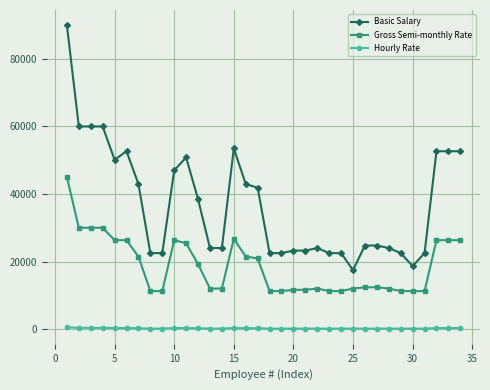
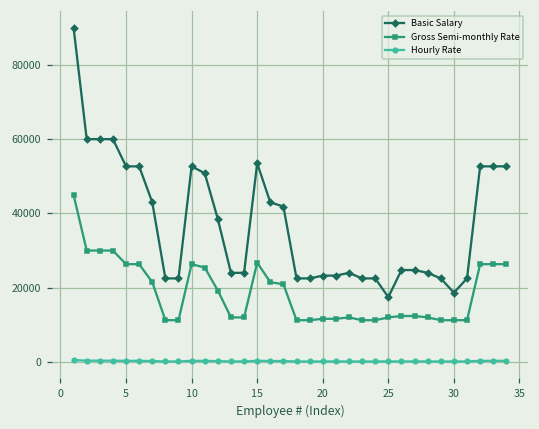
  {
    "Basic Salary": {
-     "5": 50000,
-     "10": 47000,
+     "5": 53000,
+     "10": 53000,
      "15": 54000,
      "20": 23000,
      "25": 17000,
      "30": 19000
    }
  }
